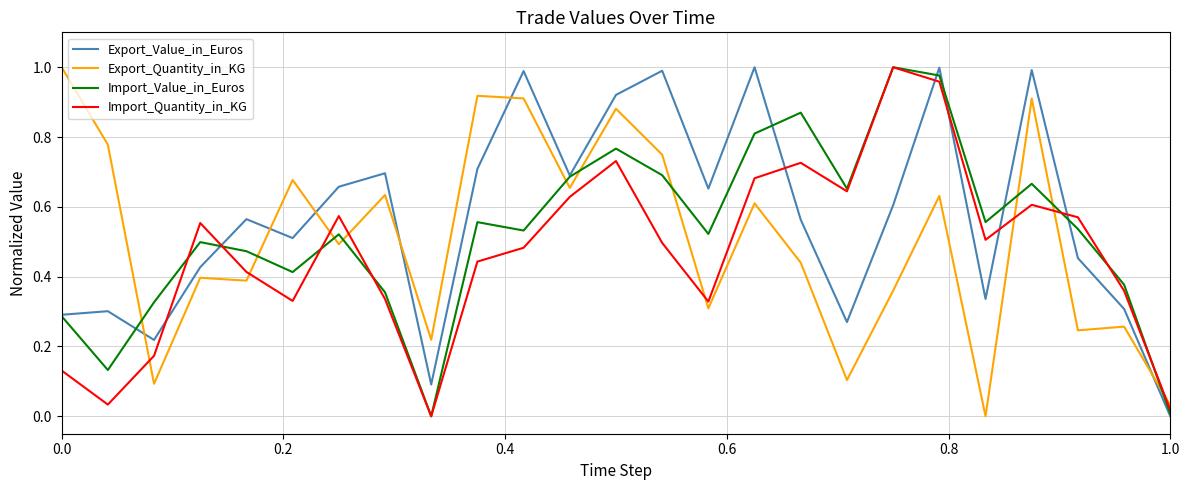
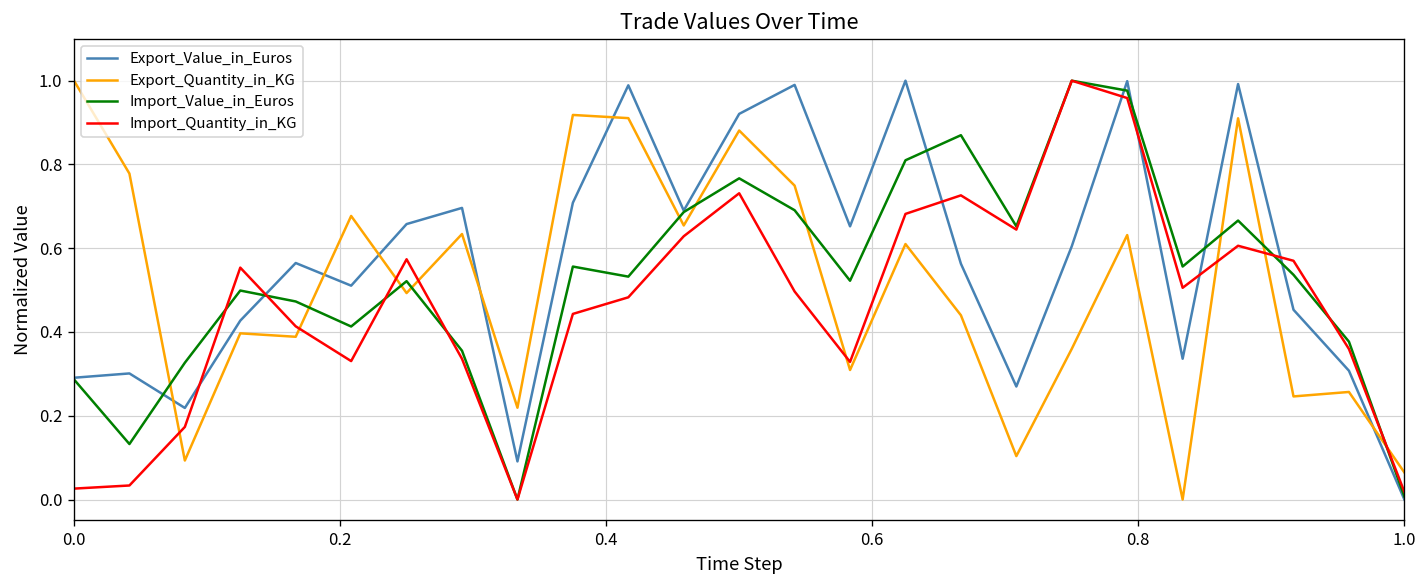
  {
    "Export_Value_in_Euros": {
      "1.0": 0.00
    },
    "Export_Quantity_in_KG": {
      "0.0": 1.00,
-     "1.0": 0.03
+     "1.0": 0.06
    },
    "Import_Value_in_Euros": {
      "1.0": 0.01
    },
    "Import_Quantity_in_KG": {
-     "0.0": 0.13,
+     "0.0": 0.03,
      "1.0": 0.02
    }
  }
